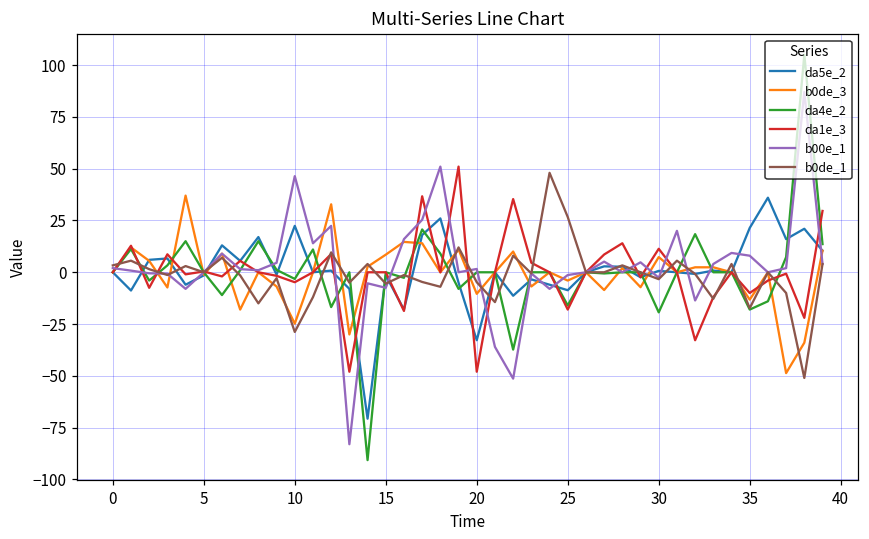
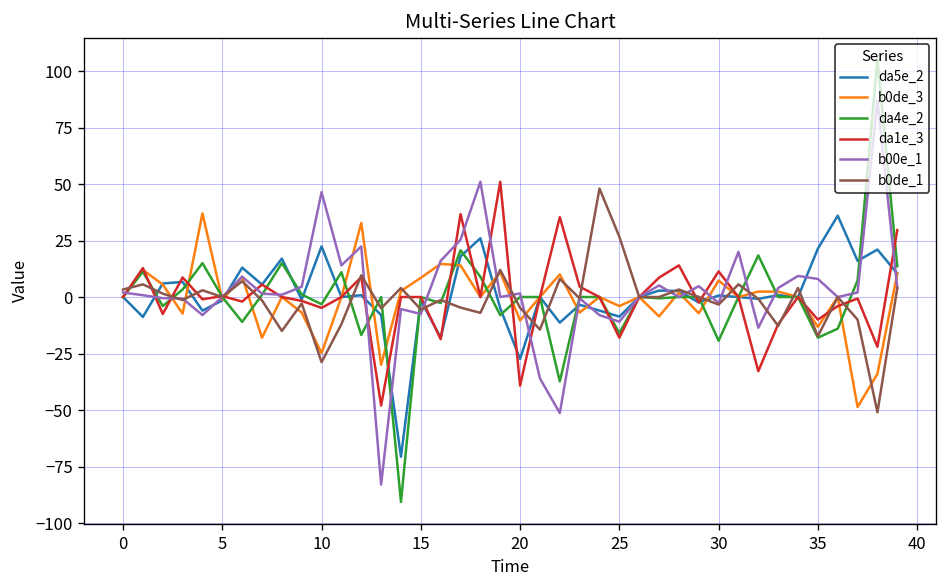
  {
    "da5e_2": {
      "10": 22,
      "15": -2,
-     "20": -33,
+     "20": -27,
      "25": -9,
      "30": 1,
      "35": 21
    },
    "b0de_3": {
      "10": -25,
      "15": 9,
      "20": -10,
      "25": -4,
      "30": 7,
      "35": -13
    },
    "da4e_2": {
      "10": -3,
      "20": 0,
      "25": -16,
      "30": -19
    },
    "da1e_3": {
      "10": -5,
-     "20": -48,
+     "20": -39,
      "25": -18,
      "30": 11,
      "35": -10
    },
    "b00e_1": {
      "10": 46,
      "15": -8,
      "20": 2,
-     "25": -1,
+     "25": -11,
      "35": 8
    },
    "b0de_1": {
      "10": -29,
      "15": -6,
      "20": -5,
      "25": 27
    }
  }
